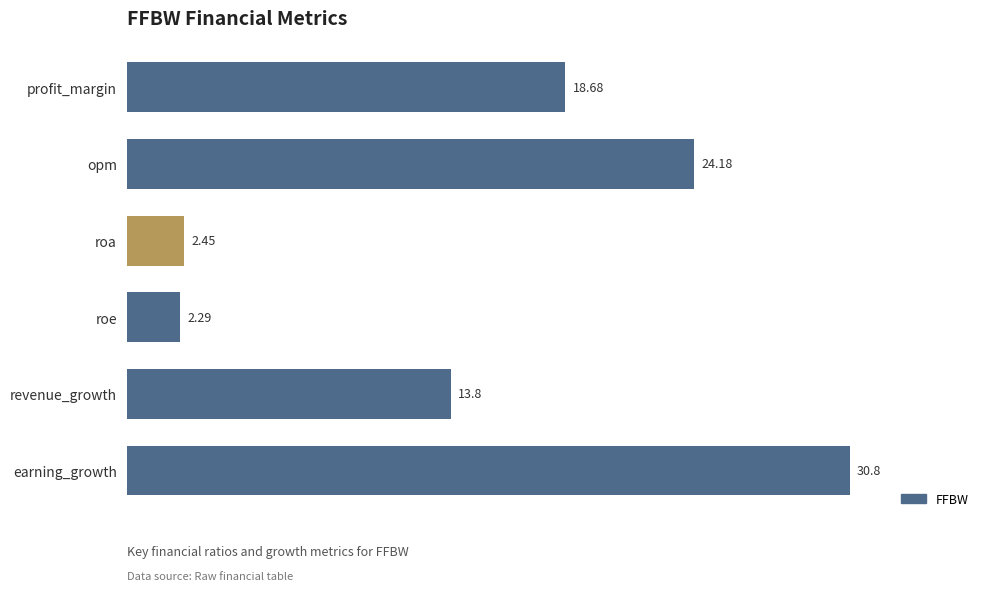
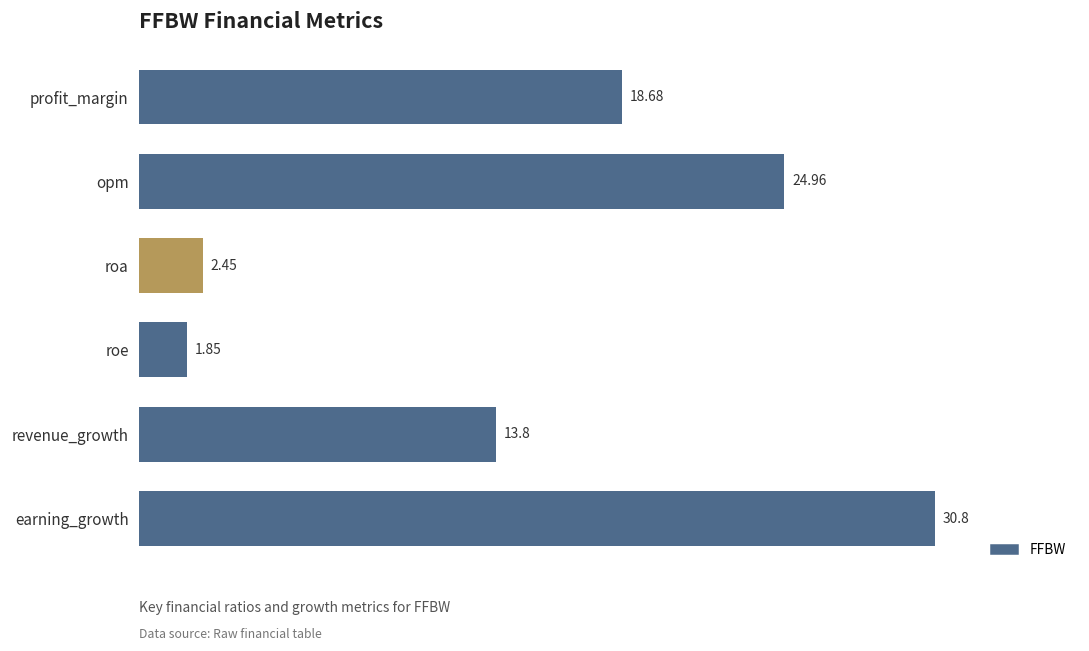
  {
    "profit_margin": 18.68,
-   "opm": 24.18,
+   "opm": 24.96,
    "roa": 2.45,
-   "roe": 2.29,
+   "roe": 1.85,
    "revenue_growth": 13.8,
    "earning_growth": 30.8
  }
